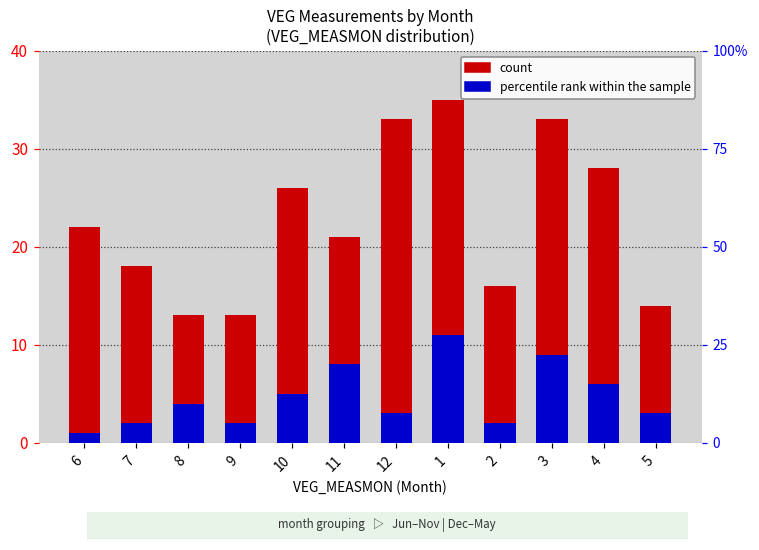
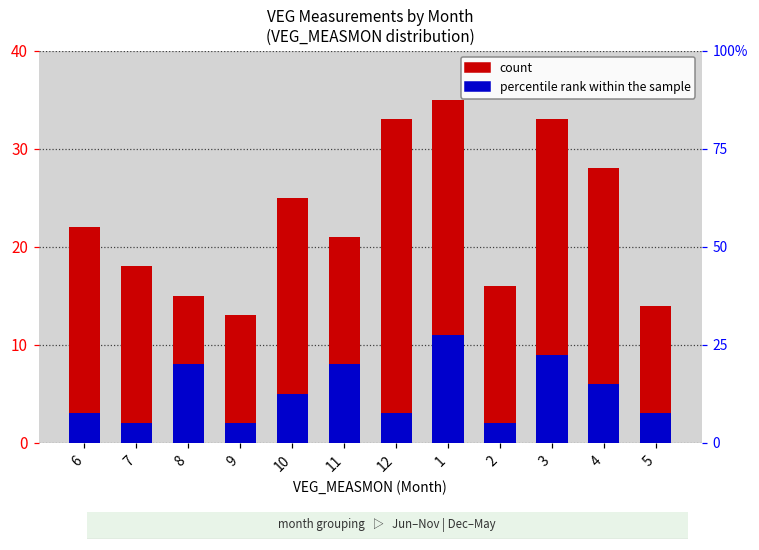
  {
    "count": {
      "6": 22,
      "7": 18,
-     "8": 13,
+     "8": 15,
      "9": 13,
-     "10": 26,
+     "10": 25,
      "11": 21,
      "12": 33,
      "1": 35,
      "2": 16,
      "3": 33,
      "4": 28,
      "5": 14
    },
    "percentile rank within the sample": {
-     "6": 1,
-     "8": 4
+     "6": 3,
+     "8": 8
    }
  }
